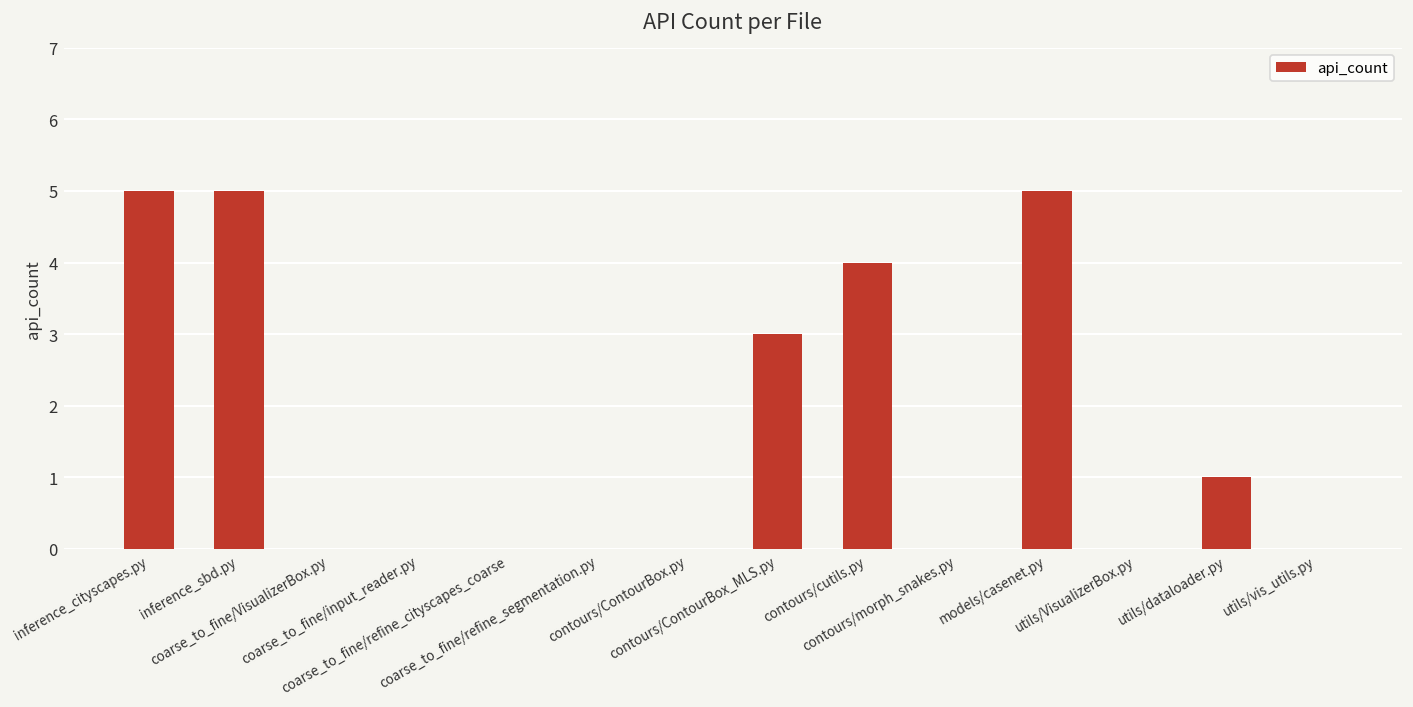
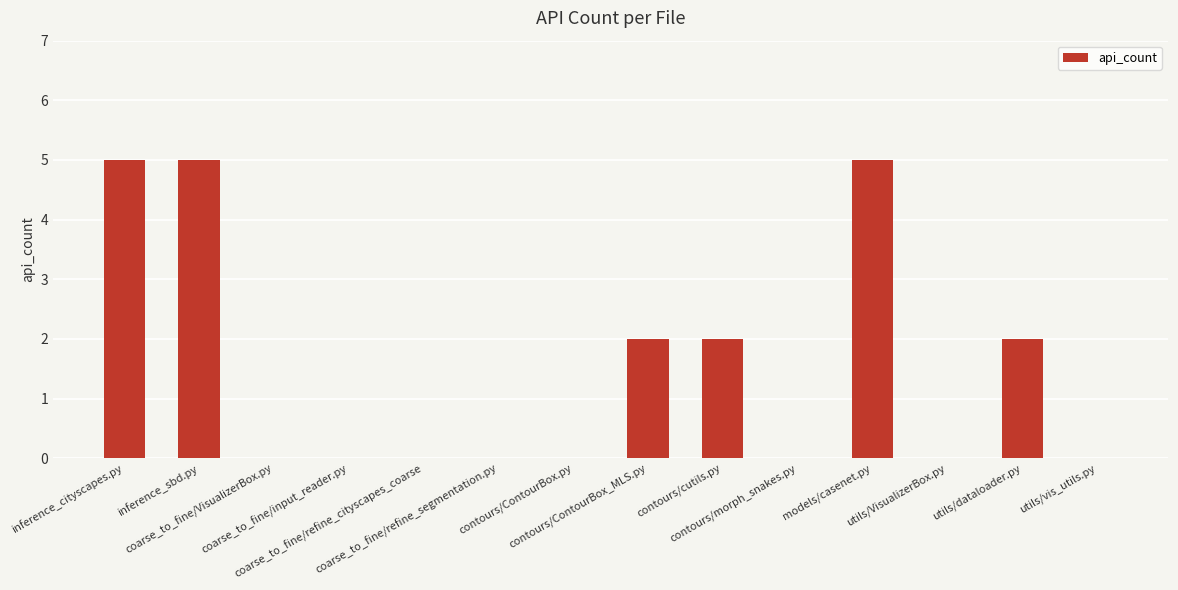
  {
    "inference_cityscapes.py": 5,
    "inference_sbd.py": 5,
    "coarse_to_fine/VisualizerBox.py": 0,
    "coarse_to_fine/input_reader.py": 0,
    "coarse_to_fine/refine_cityscapes_coarse": 0,
    "coarse_to_fine/refine_segmentation.py": 0,
    "contours/ContourBox.py": 0,
-   "contours/ContourBox_MLS.py": 3,
-   "contours/cutils.py": 4,
+   "contours/ContourBox_MLS.py": 2,
+   "contours/cutils.py": 2,
    "contours/morph_snakes.py": 0,
    "models/casenet.py": 5,
    "utils/VisualizerBox.py": 0,
-   "utils/dataloader.py": 1,
+   "utils/dataloader.py": 2,
    "utils/vis_utils.py": 0
  }
